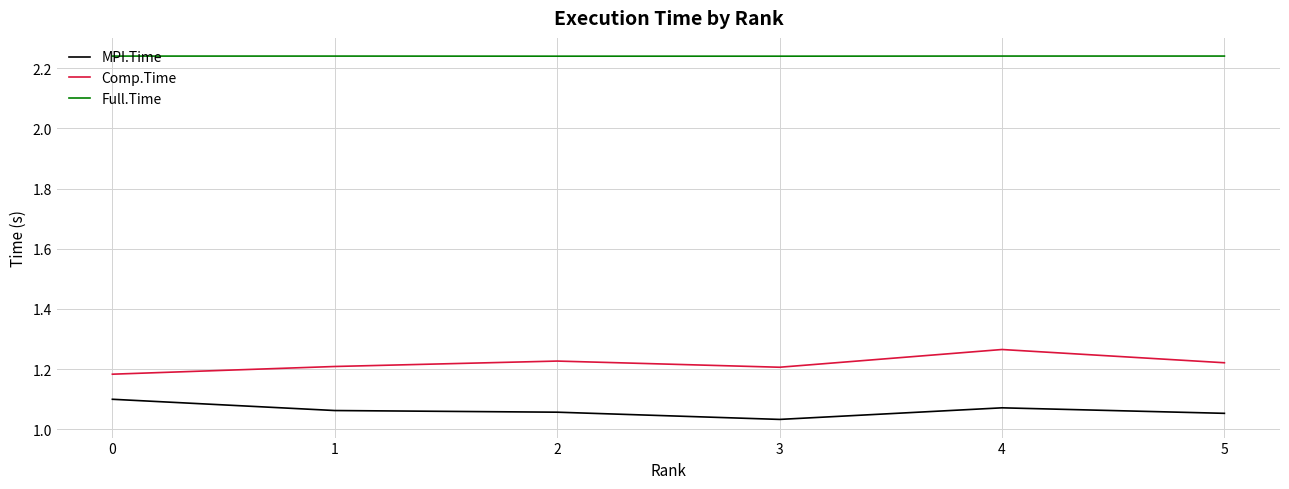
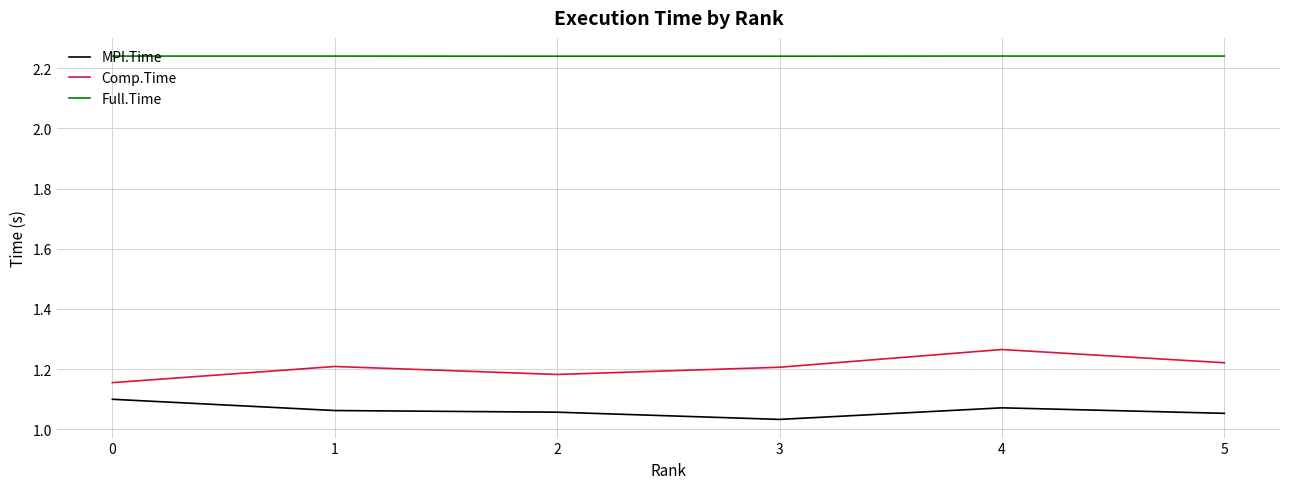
  {
    "MPI.Time": {
      "0": 1.10,
      "1": 1.06,
      "2": 1.06,
      "3": 1.03,
      "4": 1.07,
      "5": 1.05
    },
    "Comp.Time": {
-     "0": 1.18,
+     "0": 1.16,
      "1": 1.21,
-     "2": 1.23,
+     "2": 1.18,
      "3": 1.21,
      "4": 1.27,
      "5": 1.22
    },
    "Full.Time": {
      "0": 2.24,
      "1": 2.24,
      "2": 2.24,
      "3": 2.24,
      "4": 2.24,
      "5": 2.24
    }
  }
